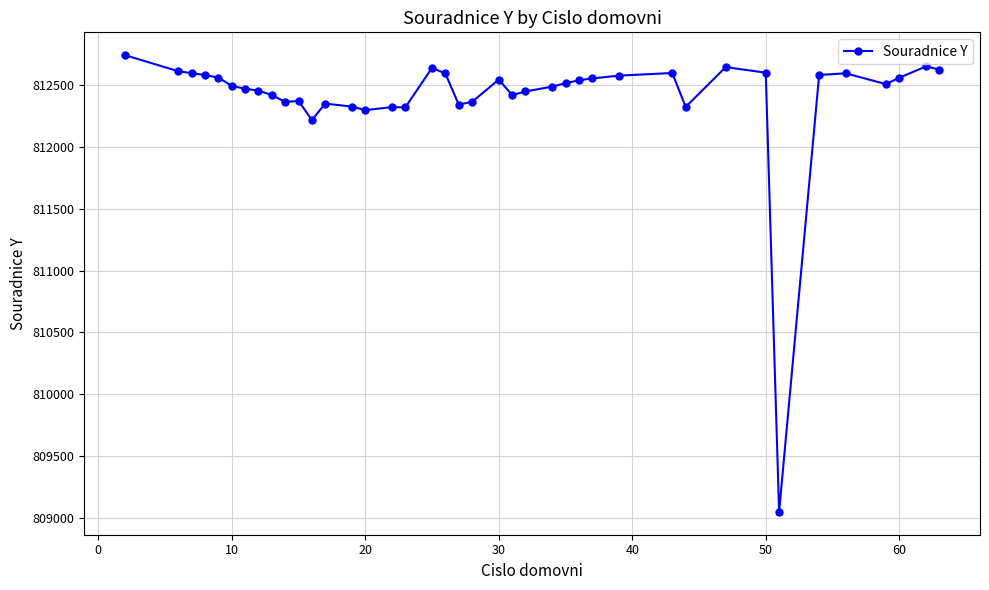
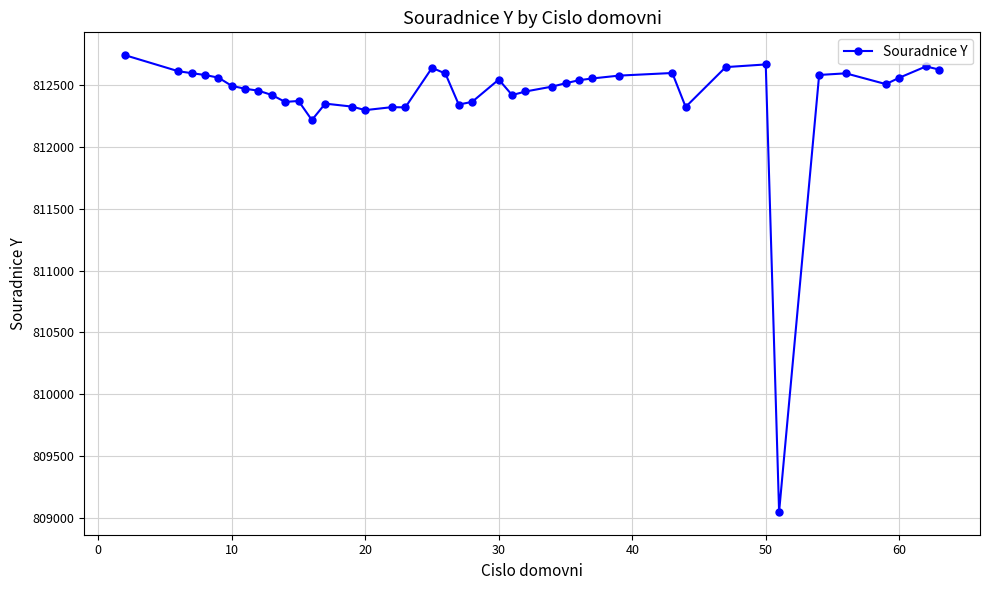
  {
    "10": 812490,
    "20": 812300,
    "30": 812540,
-   "50": 812600,
+   "50": 812670,
    "60": 812560
  }
